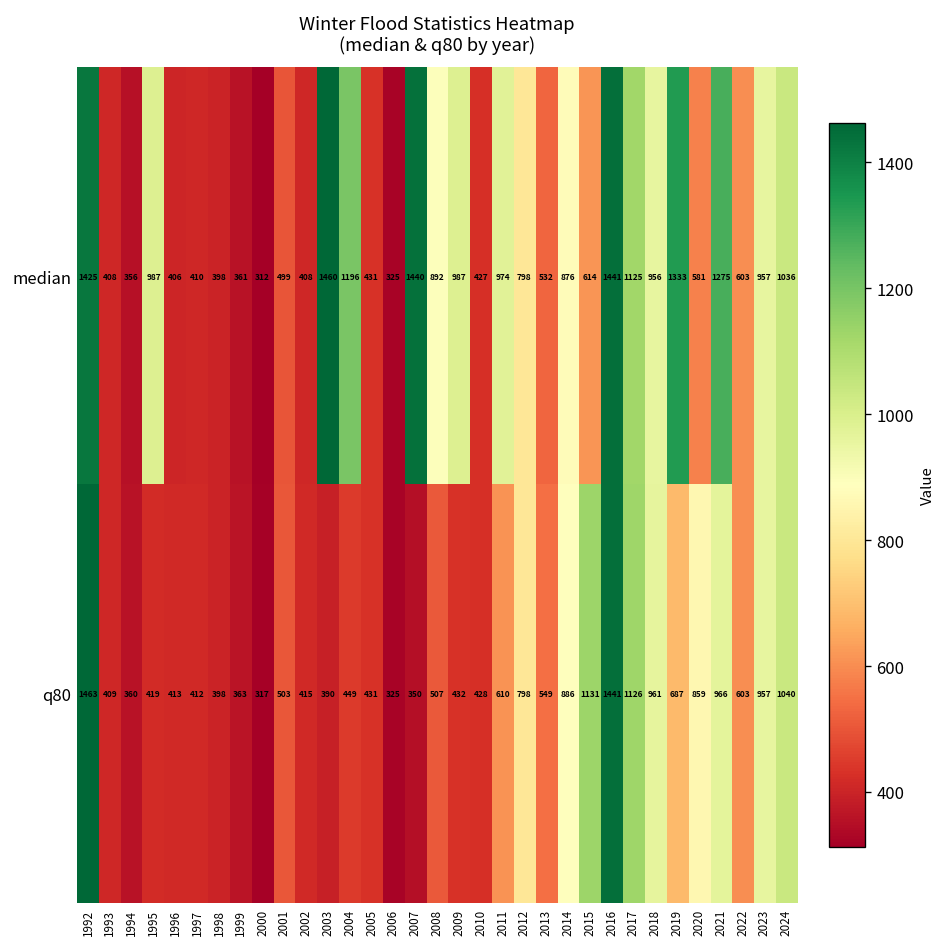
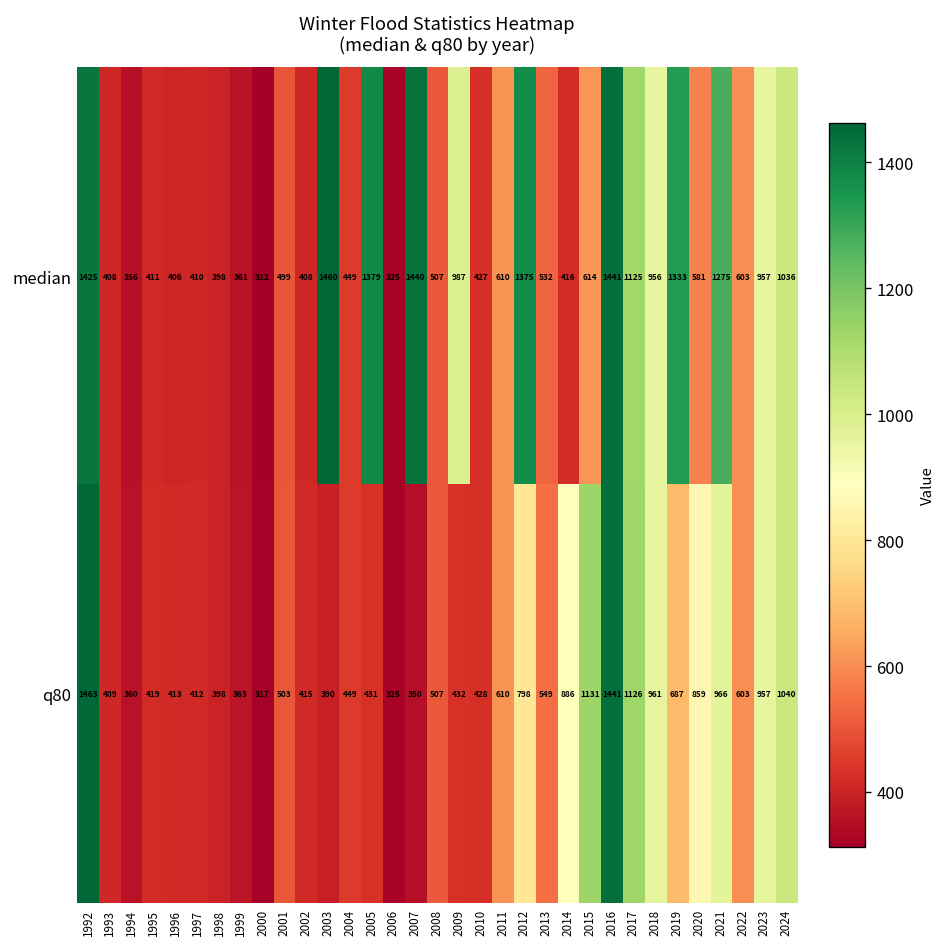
  {
    "median": {
      "1992": 1425,
      "1993": 408,
      "1994": 356,
-     "1995": 987,
+     "1995": 411,
      "1996": 406,
      "1997": 410,
      "1998": 398,
      "1999": 361,
      "2000": 312,
      "2001": 499,
      "2002": 408,
      "2003": 1460,
-     "2004": 1196,
-     "2005": 431,
+     "2004": 449,
+     "2005": 1379,
      "2006": 325,
      "2007": 1440,
-     "2008": 892,
+     "2008": 507,
      "2009": 987,
      "2010": 427,
-     "2011": 974,
-     "2012": 798,
+     "2011": 610,
+     "2012": 1375,
      "2013": 532,
-     "2014": 876,
+     "2014": 416,
      "2015": 614,
      "2016": 1441,
      "2017": 1125,
      "2018": 956,
      "2019": 1333,
      "2020": 581,
      "2021": 1275,
      "2022": 603,
      "2023": 957,
      "2024": 1036
    },
    "q80": {
      "1992": 1463,
      "1993": 409,
      "1994": 360,
      "1995": 419,
      "1996": 413,
      "1997": 412,
      "1998": 398,
      "1999": 363,
      "2000": 317,
      "2001": 503,
      "2002": 415,
      "2003": 390,
      "2004": 449,
      "2005": 431,
      "2006": 325,
      "2007": 350,
      "2008": 507,
      "2009": 432,
      "2010": 428,
      "2011": 610,
      "2012": 798,
      "2013": 549,
      "2014": 886,
      "2015": 1131,
      "2016": 1441,
      "2017": 1126,
      "2018": 961,
      "2019": 687,
      "2020": 859,
      "2021": 966,
      "2022": 603,
      "2023": 957,
      "2024": 1040
    }
  }
